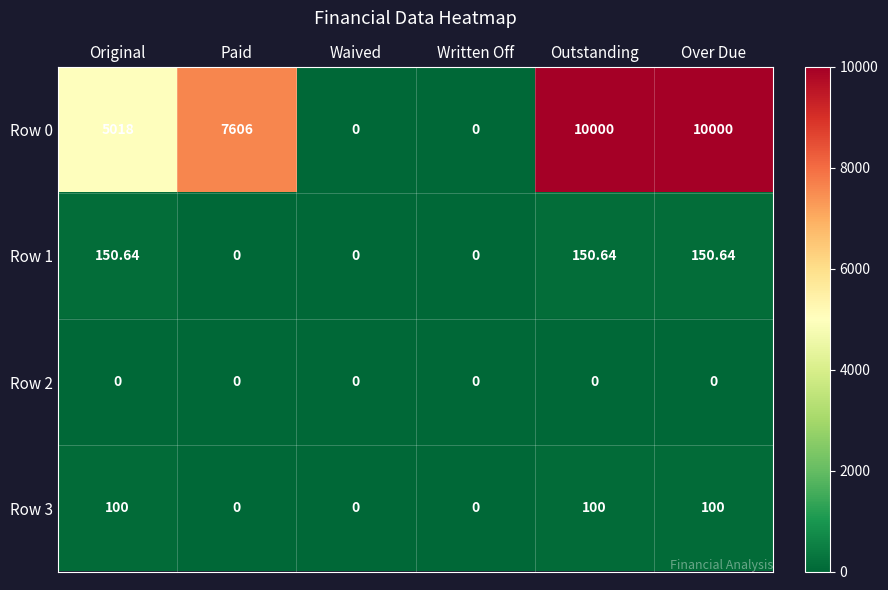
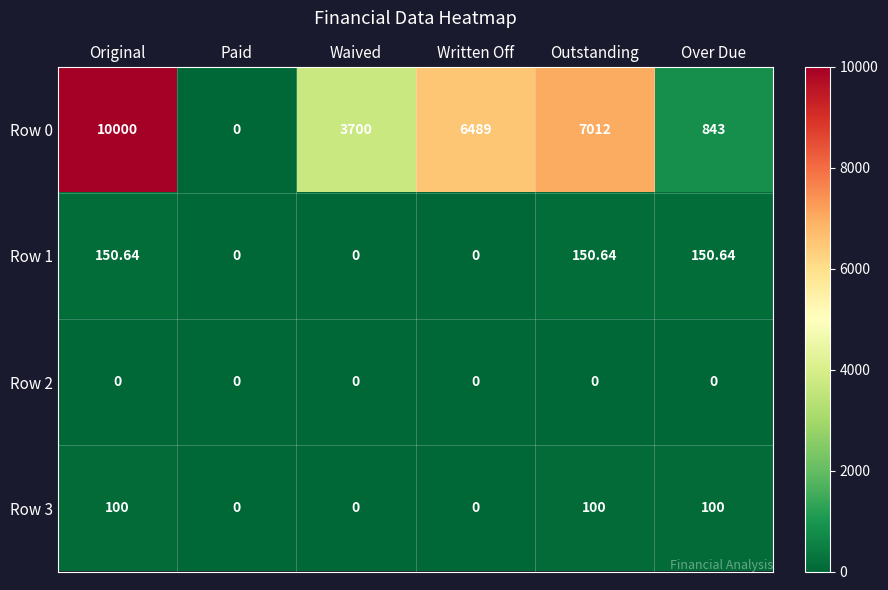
  {
    "Row 0": {
-     "Original": 5018,
-     "Paid": 7606,
-     "Waived": 0,
-     "Written Off": 0,
-     "Outstanding": 10000,
-     "Over Due": 10000
+     "Original": 10000,
+     "Paid": 0,
+     "Waived": 3700,
+     "Written Off": 6489,
+     "Outstanding": 7012,
+     "Over Due": 843
    },
    "Row 1": {
      "Original": 150.64,
      "Paid": 0,
      "Waived": 0,
      "Written Off": 0,
      "Outstanding": 150.64,
      "Over Due": 150.64
    },
    "Row 2": {
      "Original": 0,
      "Paid": 0,
      "Waived": 0,
      "Written Off": 0,
      "Outstanding": 0,
      "Over Due": 0
    },
    "Row 3": {
      "Original": 100,
      "Paid": 0,
      "Waived": 0,
      "Written Off": 0,
      "Outstanding": 100
    }
  }
